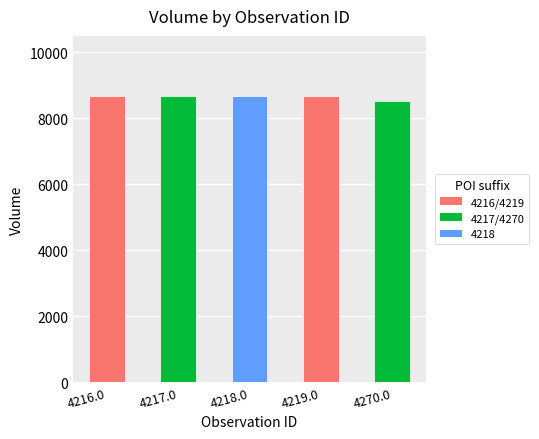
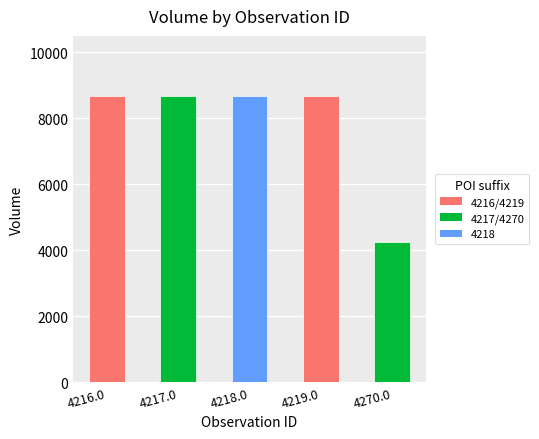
  {
    "4216.0": 8700,
    "4217.0": 8700,
    "4218.0": 8700,
    "4219.0": 8700,
-   "4270.0": 8500
+   "4270.0": 4300
  }
